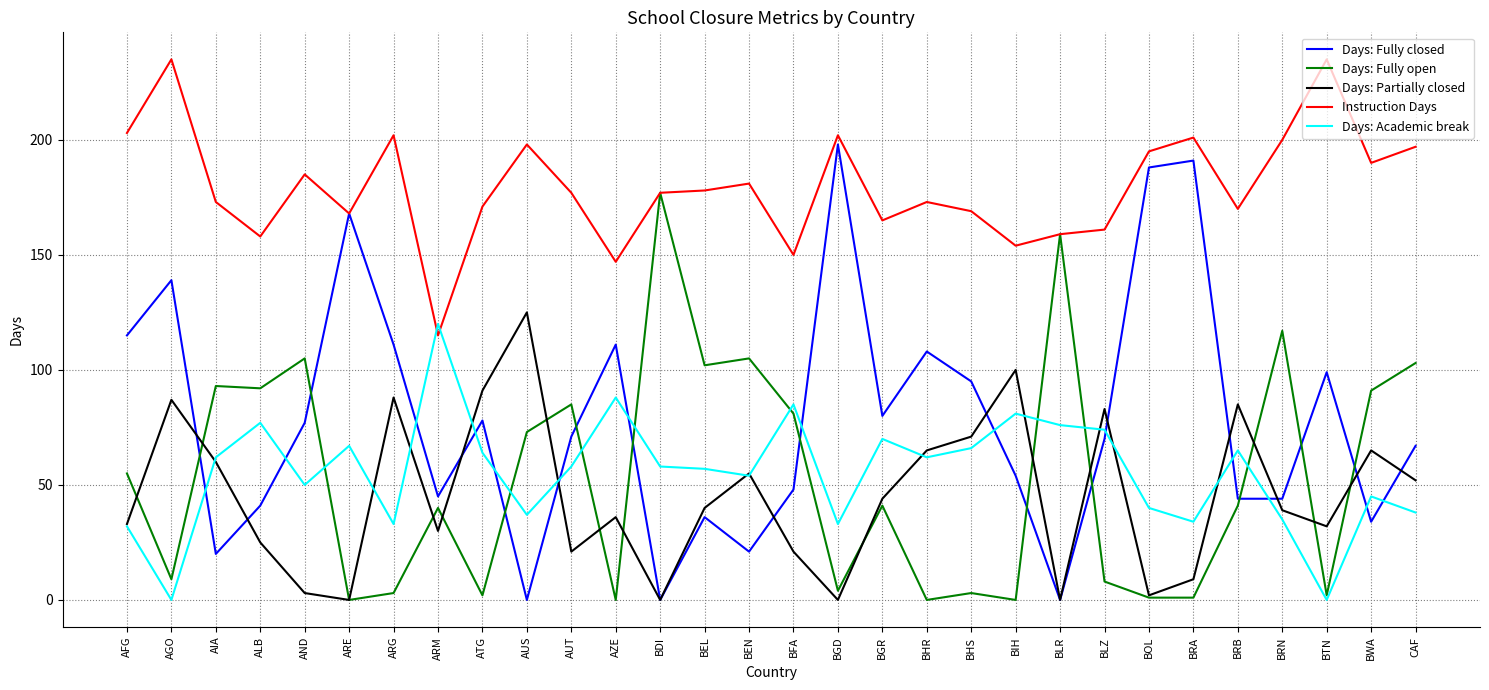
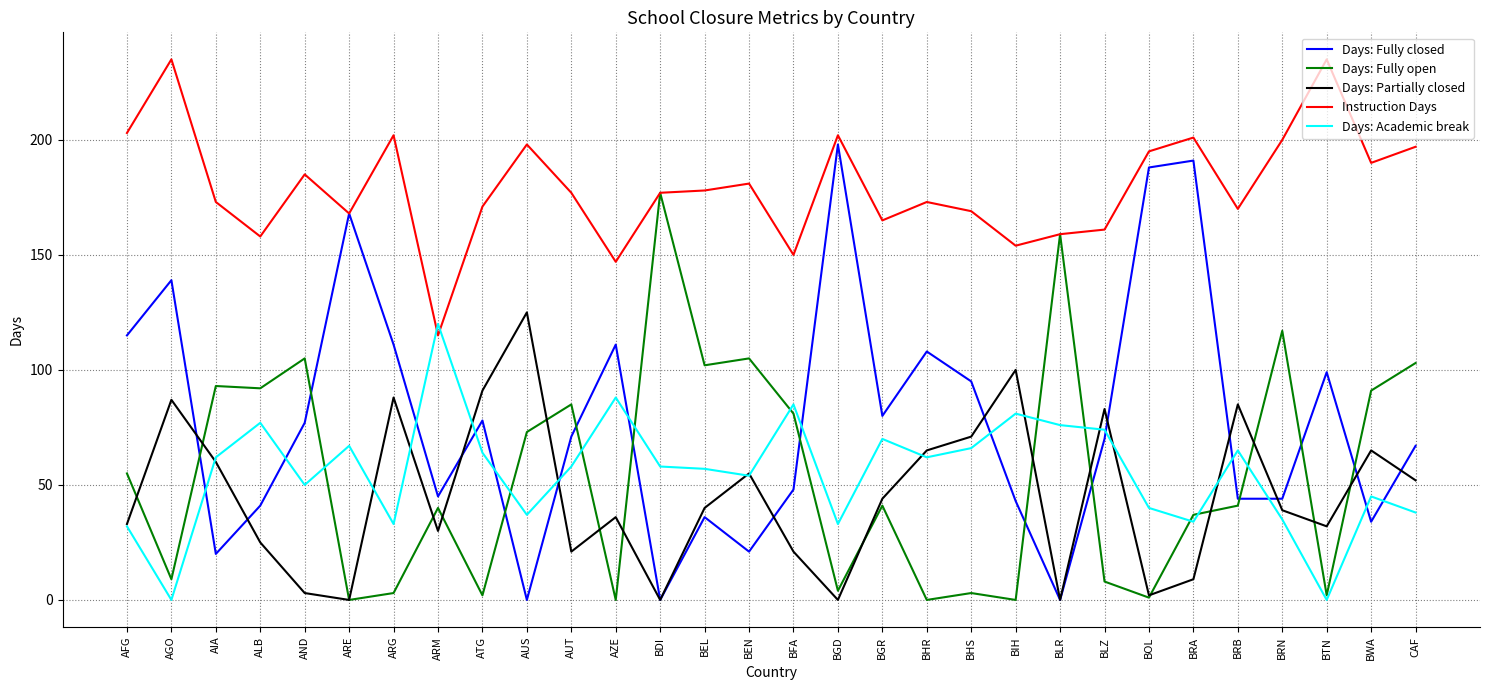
  {
    "Days: Fully closed": {
      "AFG": 115,
      "AGO": 139,
      "AIA": 20,
      "ALB": 41,
      "AND": 77,
      "ARG": 111,
      "ARM": 45,
      "ATG": 78,
      "AUS": 0,
      "AUT": 71,
      "AZE": 111,
      "BEL": 36,
      "BEN": 21,
      "BFA": 48,
      "BGD": 198,
      "BGR": 80,
      "BHR": 108,
      "BHS": 95,
-     "BIH": 54,
+     "BIH": 43,
      "BLZ": 70,
      "BOL": 188,
      "BRA": 191,
      "BRB": 44,
      "BRN": 44,
      "BTN": 99,
      "BWA": 34,
      "CAF": 67
    },
    "Days: Fully open": {
      "AFG": 55,
      "AGO": 9,
      "AIA": 93,
      "ALB": 92,
      "AND": 105,
      "ARG": 3,
      "ARM": 40,
      "ATG": 2,
      "AUS": 73,
      "AUT": 85,
      "AZE": 0,
      "BEL": 102,
      "BEN": 105,
      "BFA": 81,
      "BGD": 4,
      "BGR": 41,
      "BHR": 0,
      "BHS": 3,
      "BIH": 0,
      "BLZ": 8,
-     "BRA": 1,
+     "BRA": 37,
      "BRB": 41,
      "BRN": 117,
      "BTN": 2,
      "BWA": 91,
      "CAF": 103
    },
    "Days: Partially closed": {
      "AGO": 87,
      "AIA": 60,
      "ALB": 25,
      "AND": 3,
      "ARG": 88,
      "ARM": 30,
      "ATG": 91,
      "AUS": 125,
      "AUT": 21,
      "AZE": 36,
      "BEL": 40,
      "BFA": 21,
      "BGD": 0,
      "BGR": 44,
      "BHR": 65,
      "BHS": 71,
      "BIH": 100,
      "BLZ": 83,
      "BRA": 9,
      "BRB": 85,
      "BRN": 39,
      "BTN": 32,
      "BWA": 65,
      "CAF": 52
    },
    "Instruction Days": {
      "AFG": 203,
      "AGO": 235,
      "AIA": 173,
      "ALB": 158,
      "AND": 185,
      "ARG": 202,
      "ARM": 115,
      "ATG": 171,
      "AUS": 198,
      "AUT": 177,
      "AZE": 147,
      "BEL": 178,
      "BEN": 181,
      "BFA": 150,
      "BGD": 202,
      "BGR": 165,
      "BHR": 173,
      "BHS": 169,
      "BIH": 154,
      "BLZ": 161,
      "BOL": 195,
      "BRA": 201,
      "BRB": 170,
      "BRN": 200,
      "BWA": 190,
      "CAF": 197
    },
    "Days: Academic break": {
      "AGO": 0,
      "AIA": 62,
      "ALB": 77,
      "AND": 50,
      "ARE": 67,
      "ARG": 33,
      "ARM": 120,
      "ATG": 64,
      "AUS": 37,
      "AUT": 58,
      "AZE": 88,
      "BDI": 58,
      "BEL": 57,
      "BFA": 85,
      "BGD": 33,
      "BGR": 70,
      "BHR": 62,
      "BHS": 66,
      "BIH": 81,
      "BLR": 76,
      "BLZ": 74,
      "BOL": 40,
      "BRA": 34,
      "BRB": 65,
      "BRN": 35,
      "BTN": 0,
      "BWA": 45,
      "CAF": 38
    }
  }
